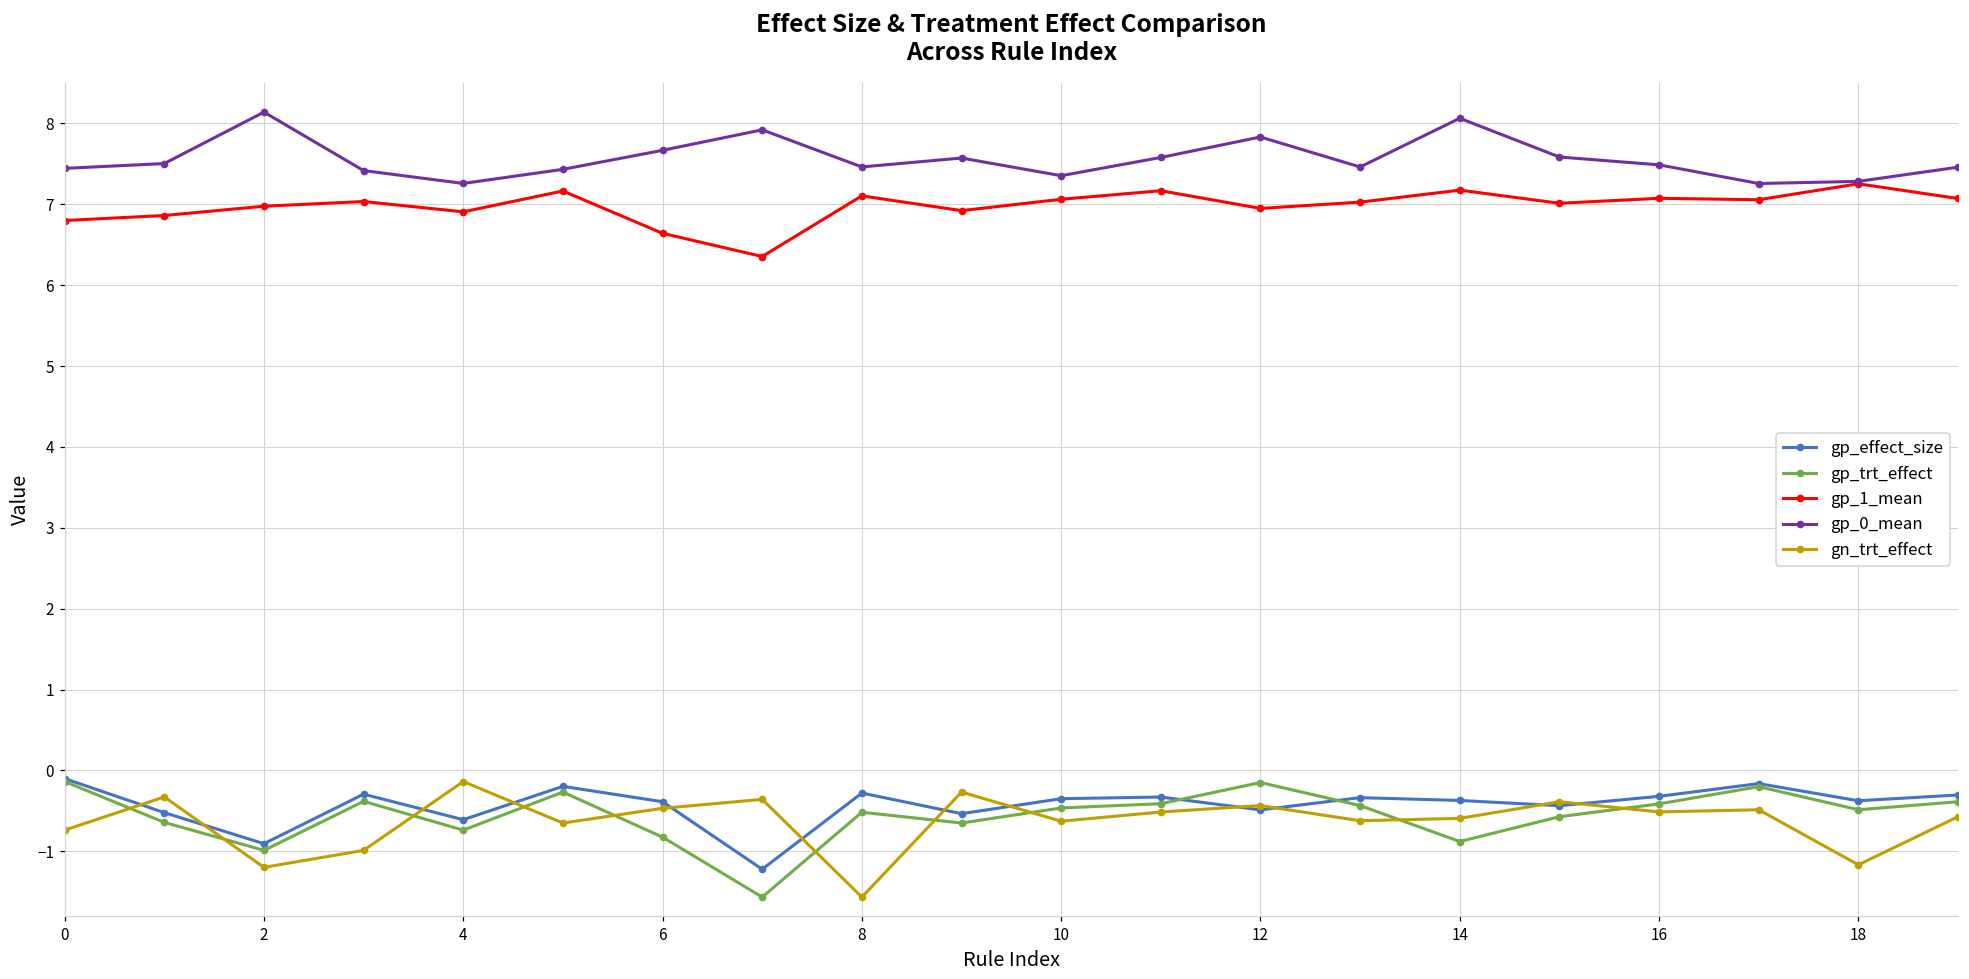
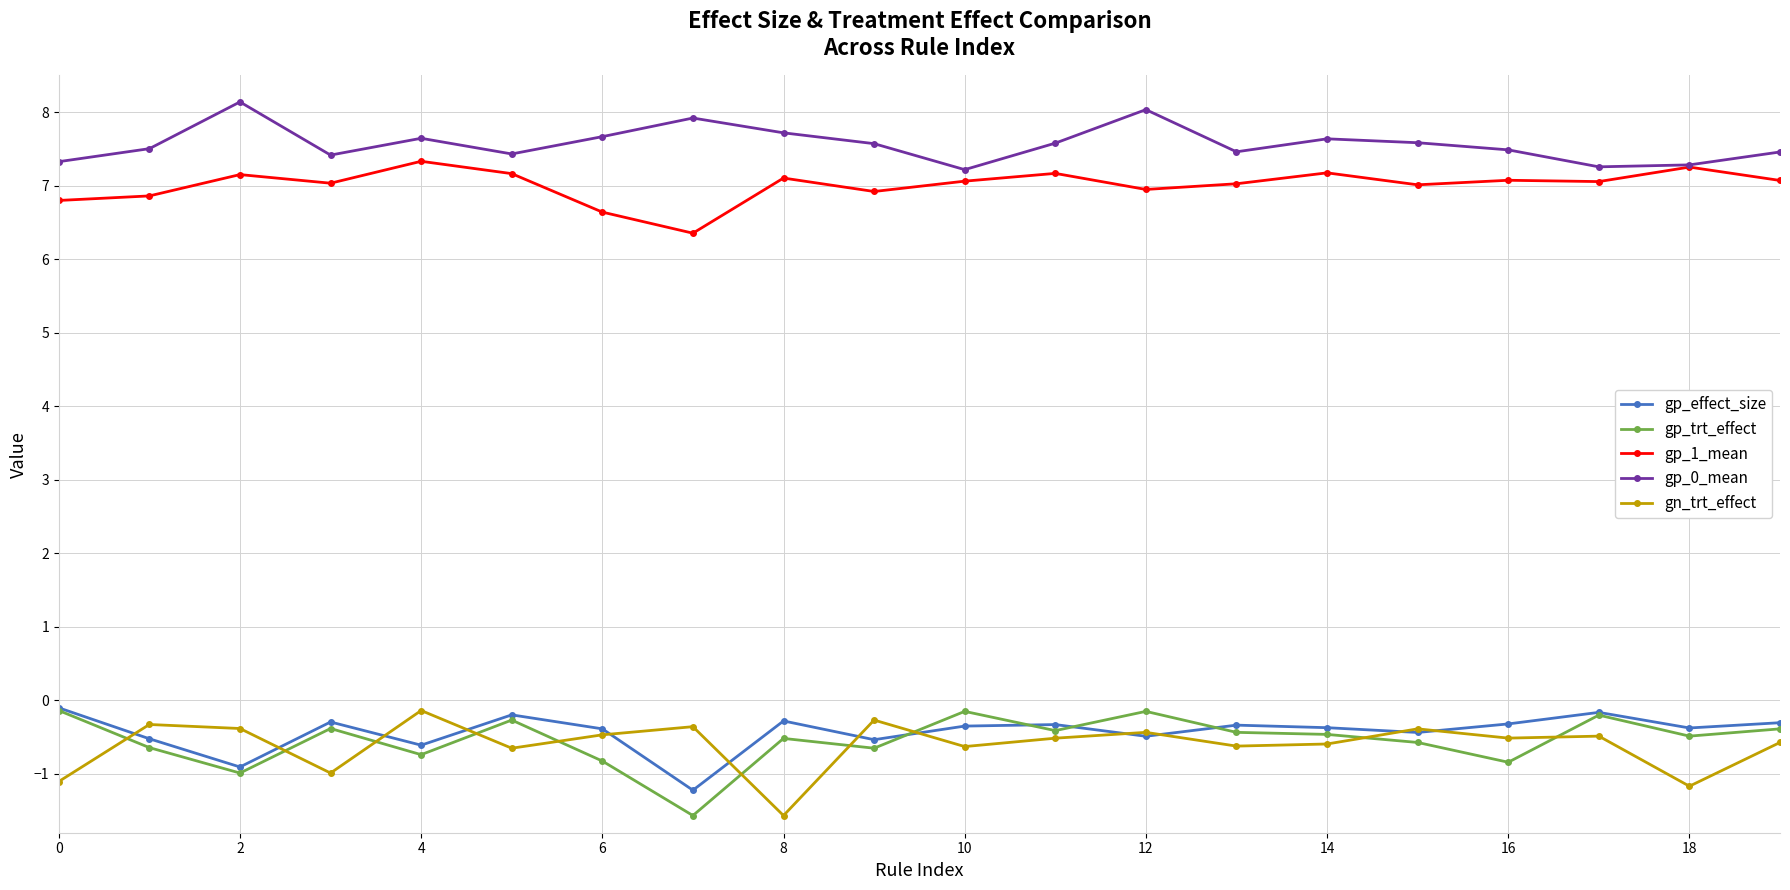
  {
    "gp_effect_size": {
      "0": -0.1,
      "2": -0.9,
      "4": -0.6,
      "6": -0.4,
      "8": -0.3,
      "10": -0.3,
      "12": -0.5,
      "14": -0.4,
      "16": -0.3,
      "18": -0.4
    },
    "gp_trt_effect": {
      "0": -0.1,
      "2": -1.0,
      "4": -0.7,
      "6": -0.8,
      "8": -0.5,
-     "10": -0.5,
+     "10": -0.1,
      "12": -0.1,
-     "14": -0.9,
-     "16": -0.4,
+     "14": -0.5,
+     "16": -0.8,
      "18": -0.5
    },
    "gp_1_mean": {
      "0": 6.8,
-     "2": 7.0,
-     "4": 6.9,
+     "2": 7.2,
+     "4": 7.3,
      "6": 6.6,
      "8": 7.1,
      "10": 7.1,
      "12": 6.9,
      "14": 7.2,
      "16": 7.1
    },
    "gp_0_mean": {
-     "0": 7.4,
+     "0": 7.3,
      "2": 8.1,
-     "4": 7.3,
+     "4": 7.6,
      "6": 7.7,
-     "8": 7.5,
-     "10": 7.4,
-     "12": 7.8,
-     "14": 8.1,
+     "8": 7.7,
+     "10": 7.2,
+     "12": 8.0,
+     "14": 7.6,
      "16": 7.5
    },
    "gn_trt_effect": {
-     "0": -0.7,
-     "2": -1.2,
+     "0": -1.1,
+     "2": -0.4,
      "4": -0.1,
      "6": -0.5,
      "8": -1.6,
      "10": -0.6,
      "12": -0.4,
      "14": -0.6,
      "16": -0.5,
      "18": -1.2
    }
  }
